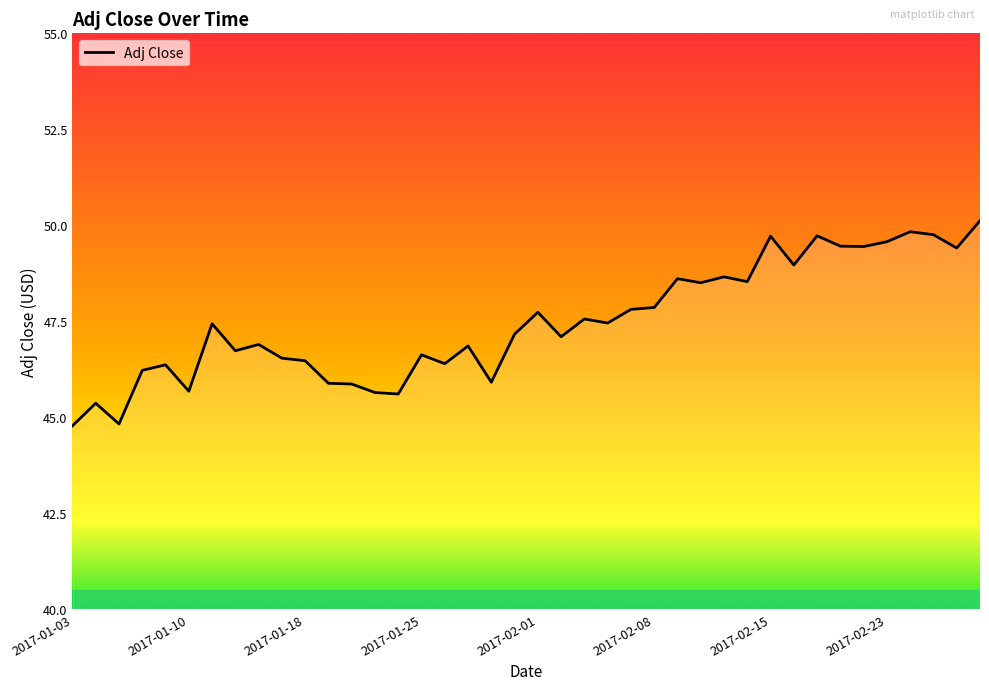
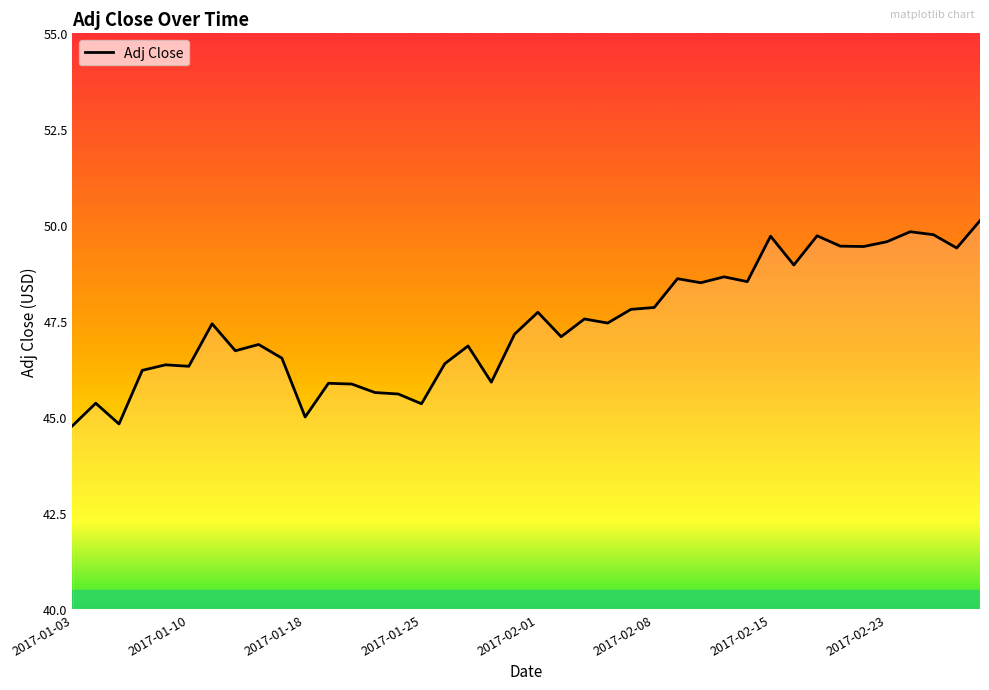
  {
    "2017-01-03": 44.8,
-   "2017-01-10": 45.7,
-   "2017-01-18": 46.5,
-   "2017-01-25": 46.6,
+   "2017-01-10": 46.3,
+   "2017-01-18": 45.0,
+   "2017-01-25": 45.3,
    "2017-02-01": 47.7,
    "2017-02-08": 47.9,
    "2017-02-15": 49.7,
    "2017-02-23": 49.6
  }
